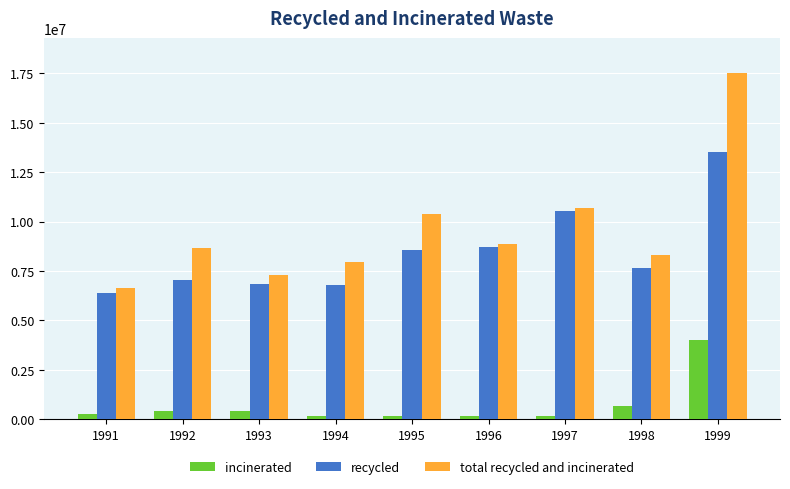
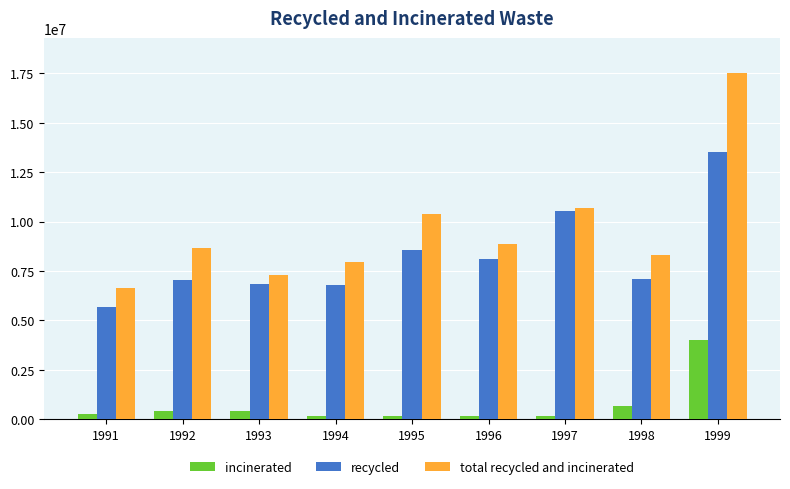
  {
    "incinerated": {
      "1991": 300000,
      "1992": 400000,
      "1993": 400000,
      "1994": 200000,
      "1995": 200000,
      "1996": 200000,
      "1997": 200000,
      "1998": 700000,
      "1999": 4000000
    },
    "recycled": {
-     "1991": 6400000,
+     "1991": 5700000,
      "1992": 7000000,
      "1993": 6900000,
      "1994": 6800000,
      "1995": 8600000,
-     "1996": 8700000,
+     "1996": 8100000,
      "1997": 10500000,
-     "1998": 7600000,
+     "1998": 7100000,
      "1999": 13500000
    },
    "total recycled and incinerated": {
      "1991": 6700000,
      "1992": 8700000,
      "1993": 7300000,
      "1994": 8000000,
      "1995": 10400000,
      "1996": 8900000,
      "1997": 10700000,
      "1998": 8300000,
      "1999": 17500000
    }
  }
